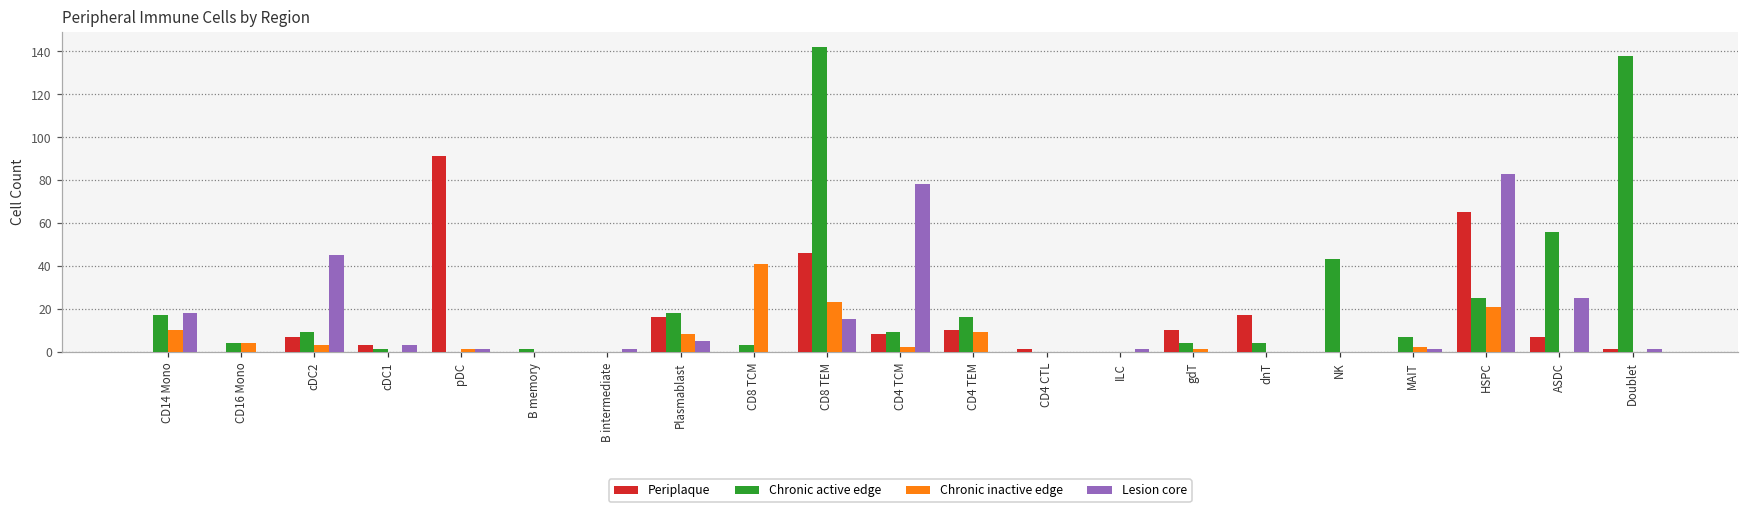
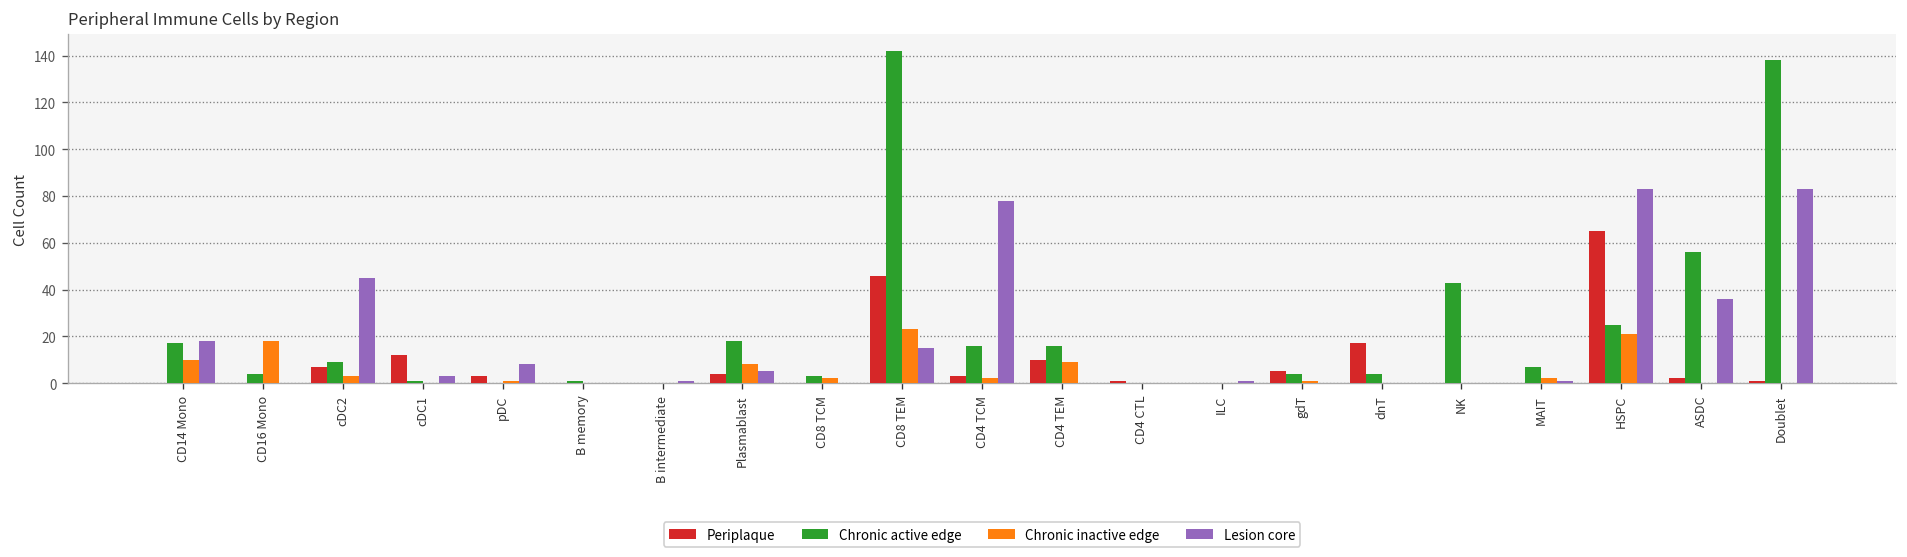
  {
    "Periplaque": {
      "CD14 Mono": 0,
      "CD16 Mono": 0,
      "cDC2": 7,
-     "cDC1": 3,
-     "pDC": 91,
+     "cDC1": 12,
+     "pDC": 3,
      "B memory": 0,
      "B intermediate": 0,
-     "Plasmablast": 16,
+     "Plasmablast": 4,
      "CD8 TCM": 0,
      "CD8 TEM": 46,
-     "CD4 TCM": 8,
+     "CD4 TCM": 3,
      "CD4 TEM": 10,
      "ILC": 0,
-     "gdT": 10,
+     "gdT": 5,
      "dnT": 17,
      "NK": 0,
      "MAIT": 0,
      "HSPC": 65,
-     "ASDC": 7
+     "ASDC": 2
    },
    "Chronic active edge": {
      "CD14 Mono": 17,
      "CD16 Mono": 4,
      "cDC2": 9,
      "pDC": 0,
      "B intermediate": 0,
      "Plasmablast": 18,
      "CD8 TCM": 3,
      "CD8 TEM": 142,
-     "CD4 TCM": 9,
+     "CD4 TCM": 16,
      "CD4 TEM": 16,
      "CD4 CTL": 0,
      "ILC": 0,
      "gdT": 4,
      "dnT": 4,
      "NK": 43,
      "MAIT": 7,
      "HSPC": 25,
      "ASDC": 56,
      "Doublet": 138
    },
    "Chronic inactive edge": {
      "CD14 Mono": 10,
-     "CD16 Mono": 4,
+     "CD16 Mono": 18,
      "cDC2": 3,
      "cDC1": 0,
      "B memory": 0,
      "B intermediate": 0,
      "Plasmablast": 8,
-     "CD8 TCM": 41,
+     "CD8 TCM": 2,
      "CD8 TEM": 23,
      "CD4 TCM": 2,
      "CD4 TEM": 9,
      "CD4 CTL": 0,
      "ILC": 0,
      "dnT": 0,
      "NK": 0,
      "MAIT": 2,
      "HSPC": 21,
      "ASDC": 0,
      "Doublet": 0
    },
    "Lesion core": {
      "CD14 Mono": 18,
      "CD16 Mono": 0,
      "cDC2": 45,
      "cDC1": 3,
-     "pDC": 1,
+     "pDC": 8,
      "B memory": 0,
      "Plasmablast": 5,
      "CD8 TCM": 0,
      "CD8 TEM": 15,
      "CD4 TCM": 78,
      "CD4 TEM": 0,
      "CD4 CTL": 0,
      "gdT": 0,
      "dnT": 0,
      "NK": 0,
      "HSPC": 83,
-     "ASDC": 25,
-     "Doublet": 1
+     "ASDC": 36,
+     "Doublet": 83
    }
  }
